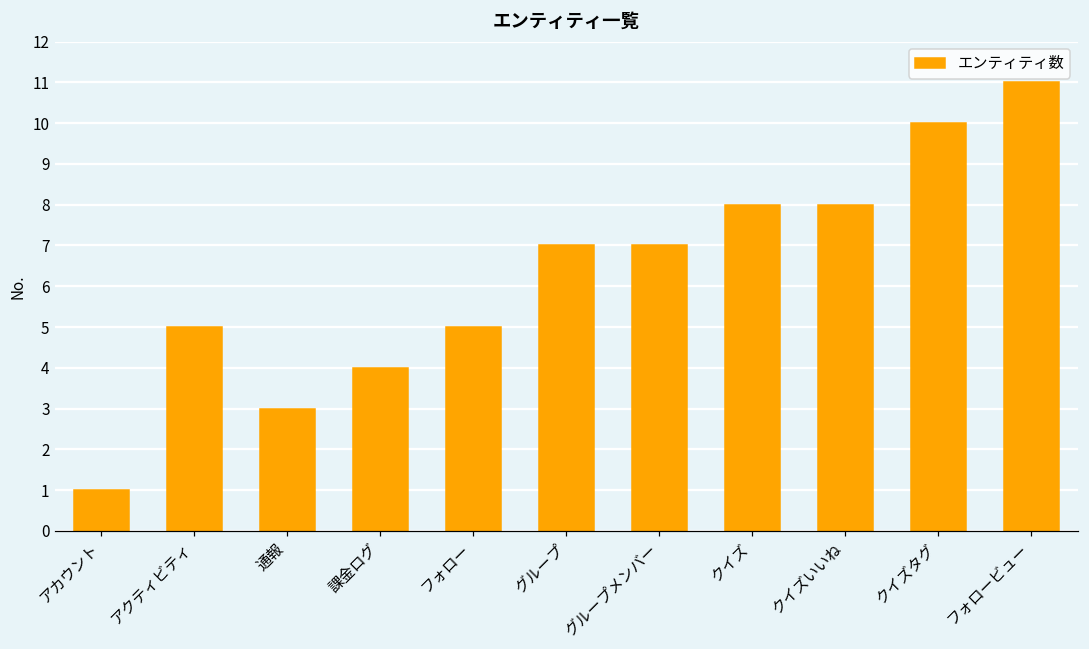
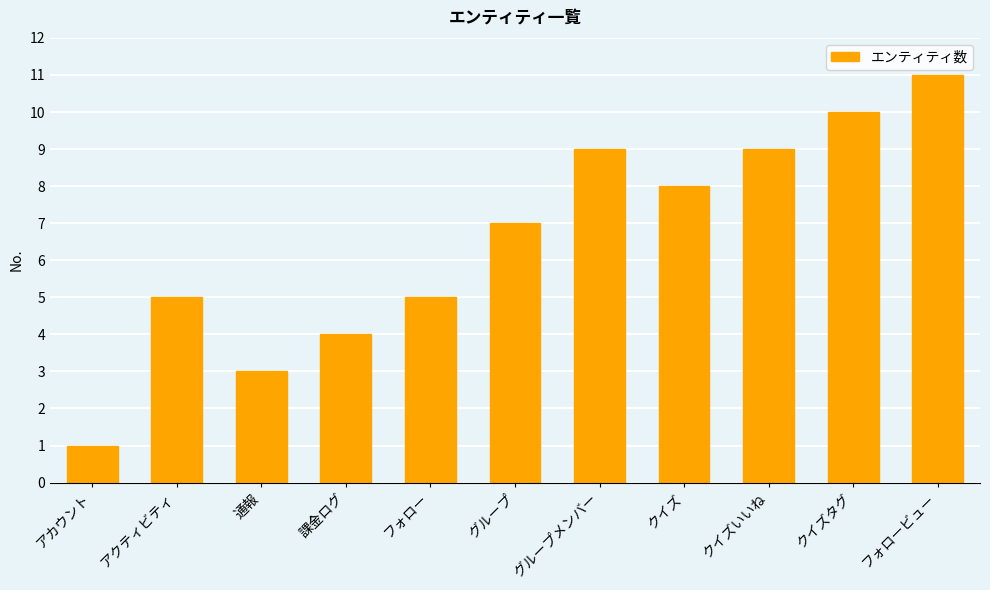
  {
    "アカウント": 1,
    "アクティビティ": 5,
    "通報": 3,
    "課金ログ": 4,
    "フォロー": 5,
    "グループ": 7,
-   "グループメンバー": 7,
+   "グループメンバー": 9,
    "クイズ": 8,
-   "クイズいいね": 8,
+   "クイズいいね": 9,
    "クイズタグ": 10,
    "フォロービュー": 11
  }
